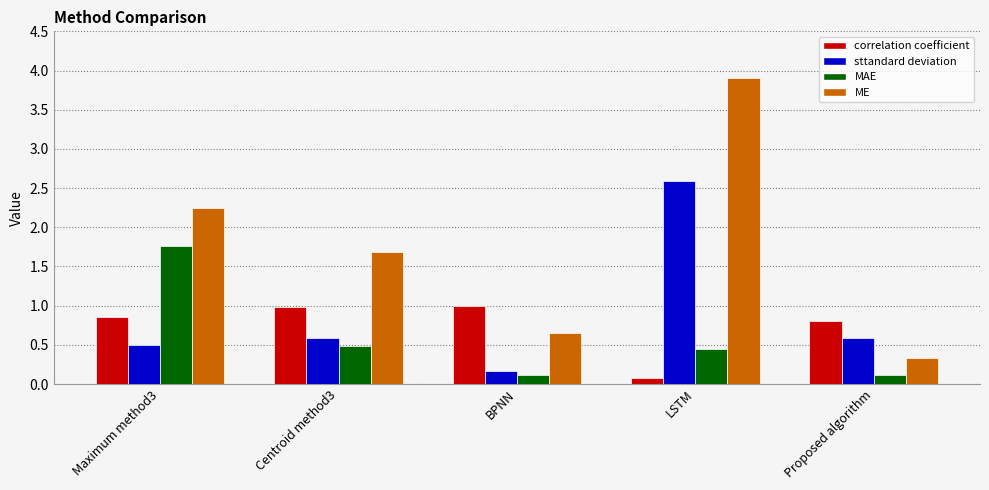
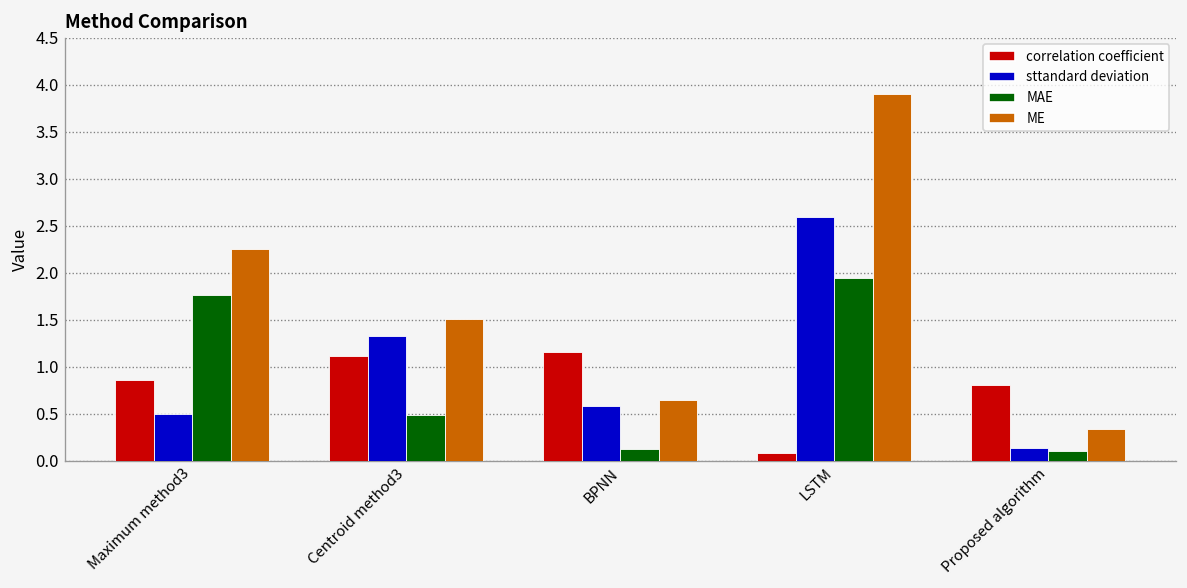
  {
    "correlation coefficient": {
      "Maximum method3": 0.9,
-     "Centroid method3": 1.0,
-     "BPNN": 1.0,
+     "Centroid method3": 1.1,
+     "BPNN": 1.2,
      "LSTM": 0.1,
      "Proposed algorithm": 0.8
    },
    "sttandard deviation": {
      "Maximum method3": 0.5,
-     "Centroid method3": 0.6,
-     "BPNN": 0.2,
+     "Centroid method3": 1.3,
+     "BPNN": 0.6,
      "LSTM": 2.6,
-     "Proposed algorithm": 0.6
+     "Proposed algorithm": 0.1
    },
    "MAE": {
      "Maximum method3": 1.8,
      "Centroid method3": 0.5,
      "BPNN": 0.1,
-     "LSTM": 0.4,
+     "LSTM": 1.9,
      "Proposed algorithm": 0.1
    },
    "ME": {
      "Maximum method3": 2.2,
-     "Centroid method3": 1.7,
+     "Centroid method3": 1.5,
      "BPNN": 0.7,
      "LSTM": 3.9,
      "Proposed algorithm": 0.3
    }
  }
